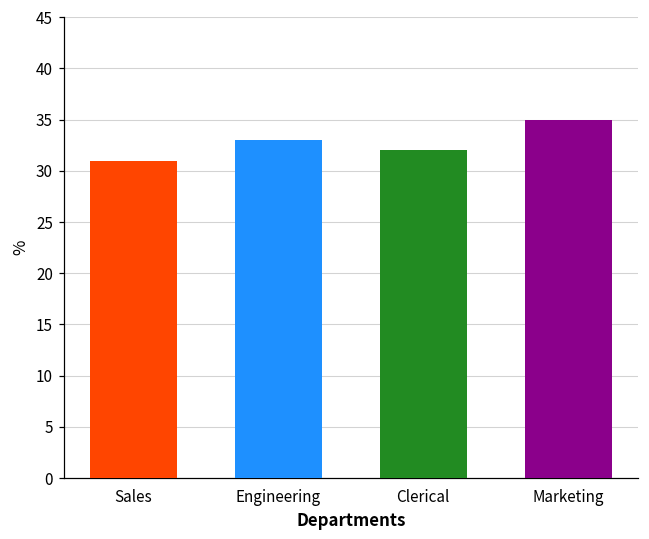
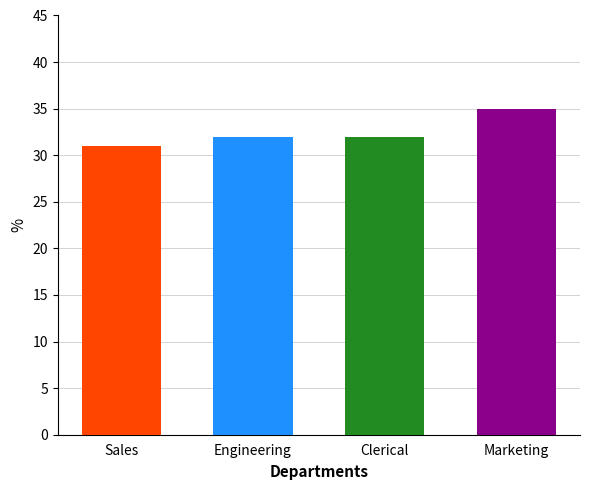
  {
    "Sales": 31,
-   "Engineering": 33,
+   "Engineering": 32,
    "Clerical": 32,
    "Marketing": 35
  }
